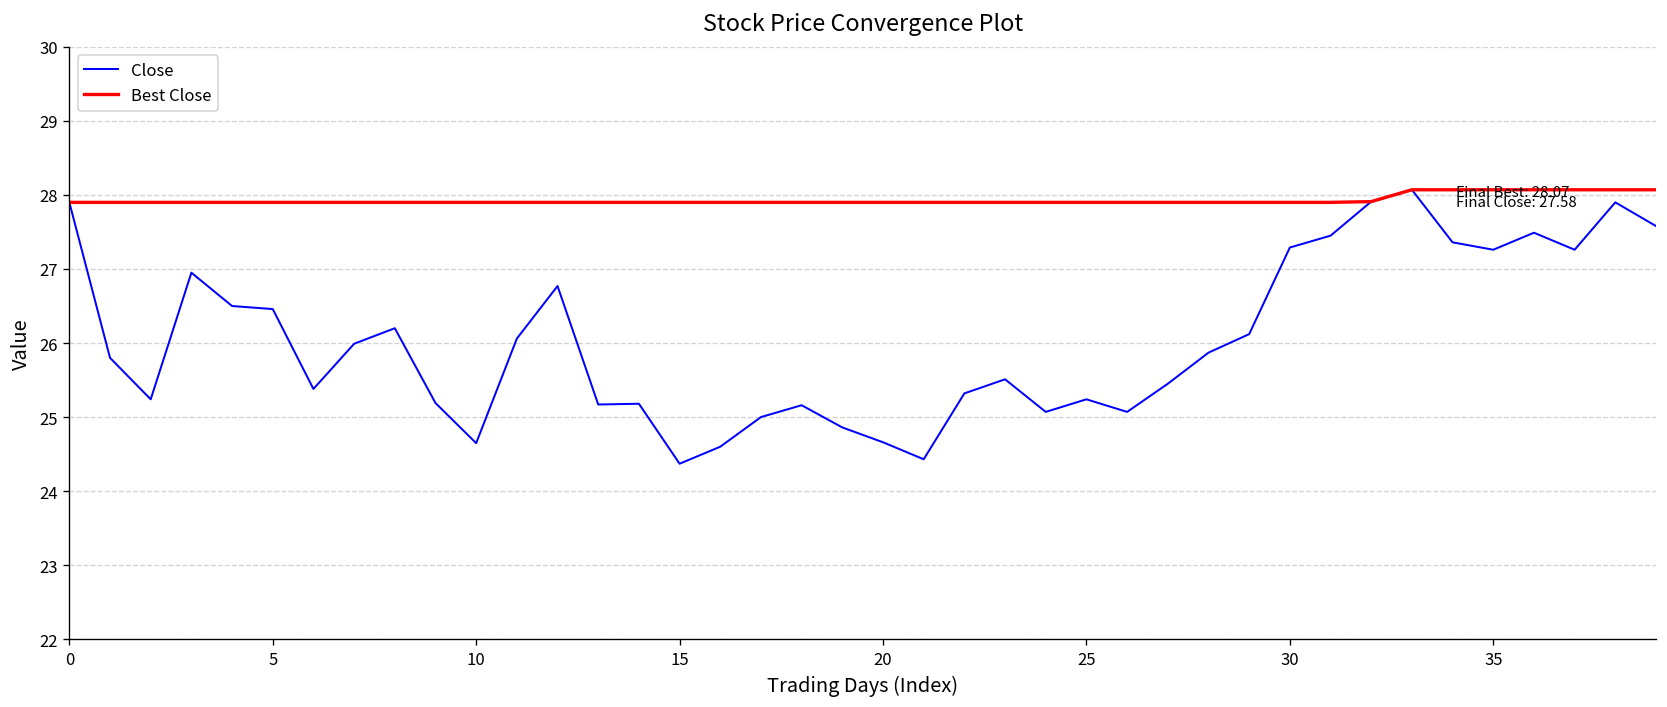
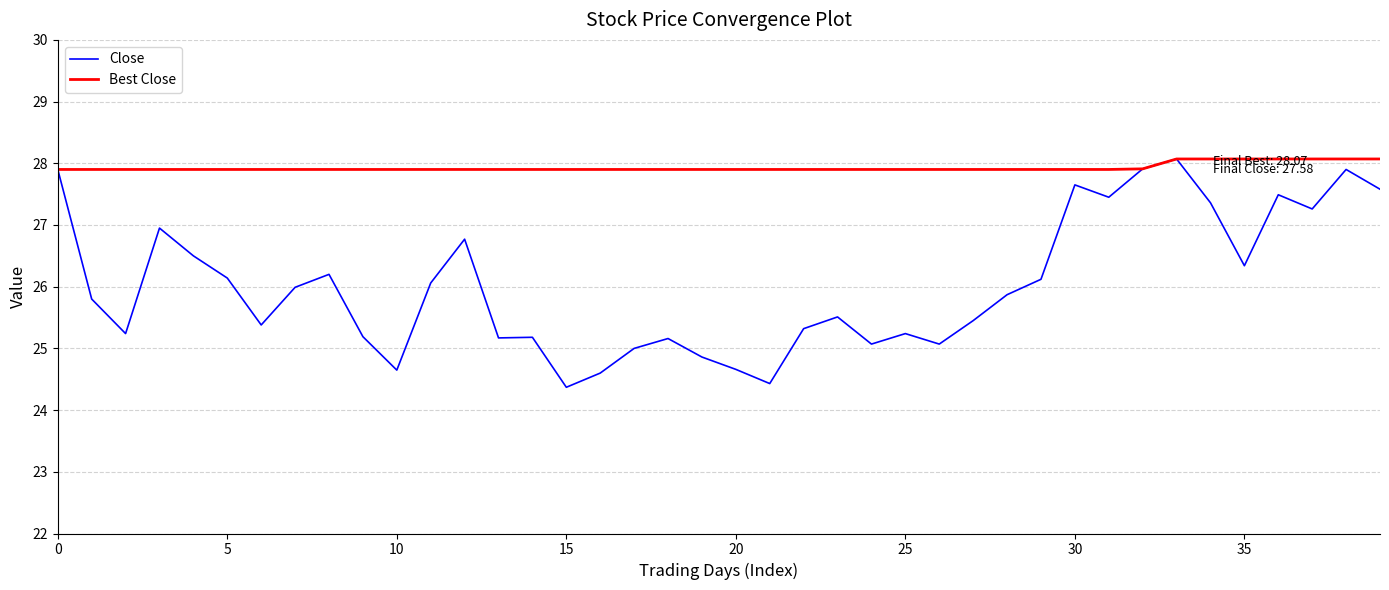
  {
    "Close": {
-     "5": 26.5,
+     "5": 26.1,
      "10": 24.6,
      "15": 24.4,
      "20": 24.7,
      "25": 25.2,
-     "30": 27.3,
-     "35": 27.3
+     "30": 27.7,
+     "35": 26.3
    },
    "Best Close": {
      "5": 27.9,
      "10": 27.9,
      "15": 27.9,
      "20": 27.9,
      "25": 27.9,
      "30": 27.9
    }
  }
